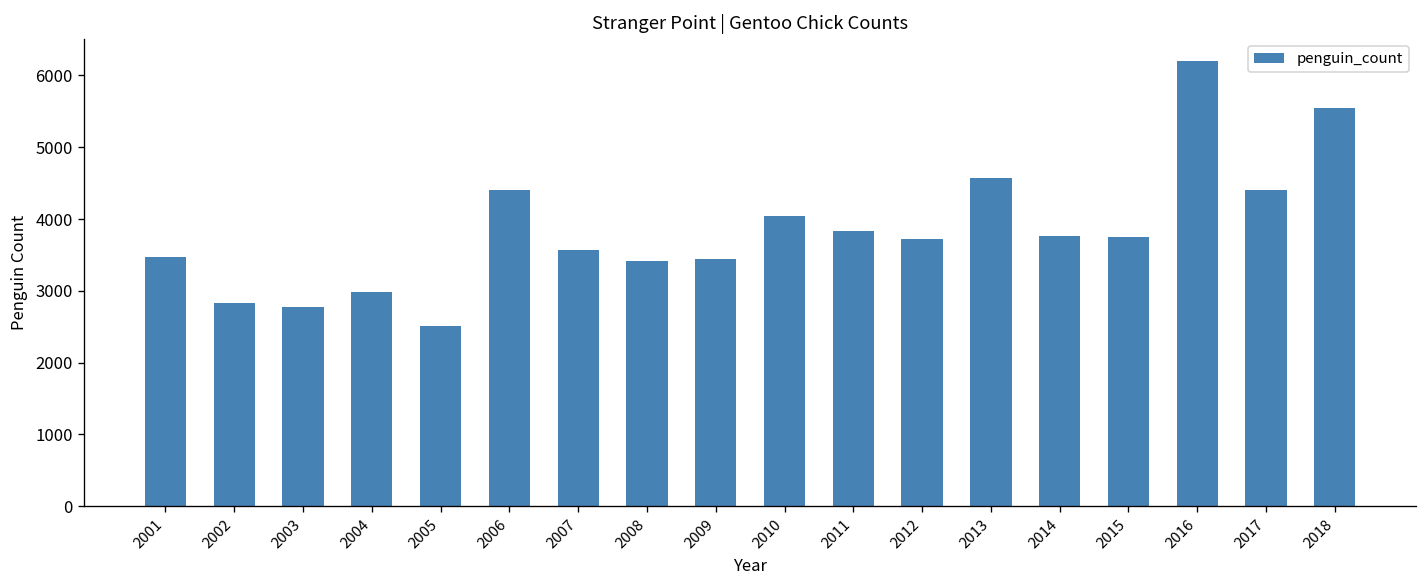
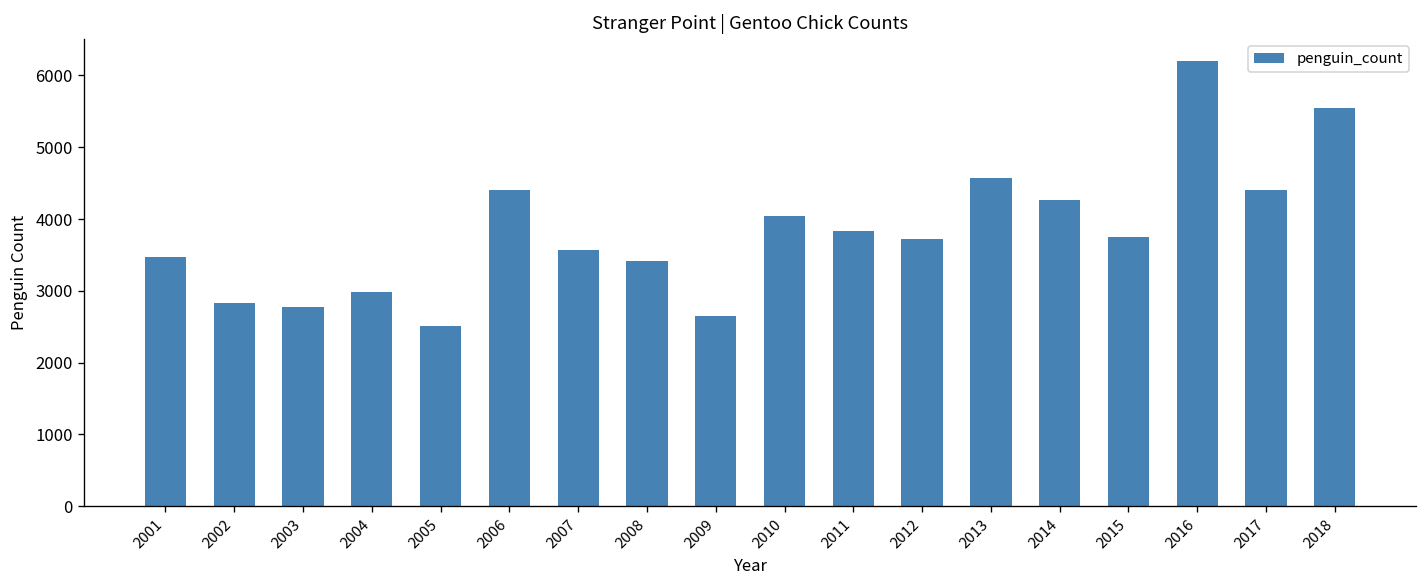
  {
    "2001": 3500,
    "2002": 2800,
    "2003": 2800,
    "2004": 3000,
    "2005": 2500,
    "2006": 4400,
    "2007": 3600,
    "2008": 3400,
-   "2009": 3400,
+   "2009": 2700,
    "2010": 4000,
    "2011": 3800,
    "2012": 3700,
    "2013": 4600,
-   "2014": 3800,
+   "2014": 4300,
    "2015": 3800,
    "2016": 6200,
    "2017": 4400,
    "2018": 5500
  }
